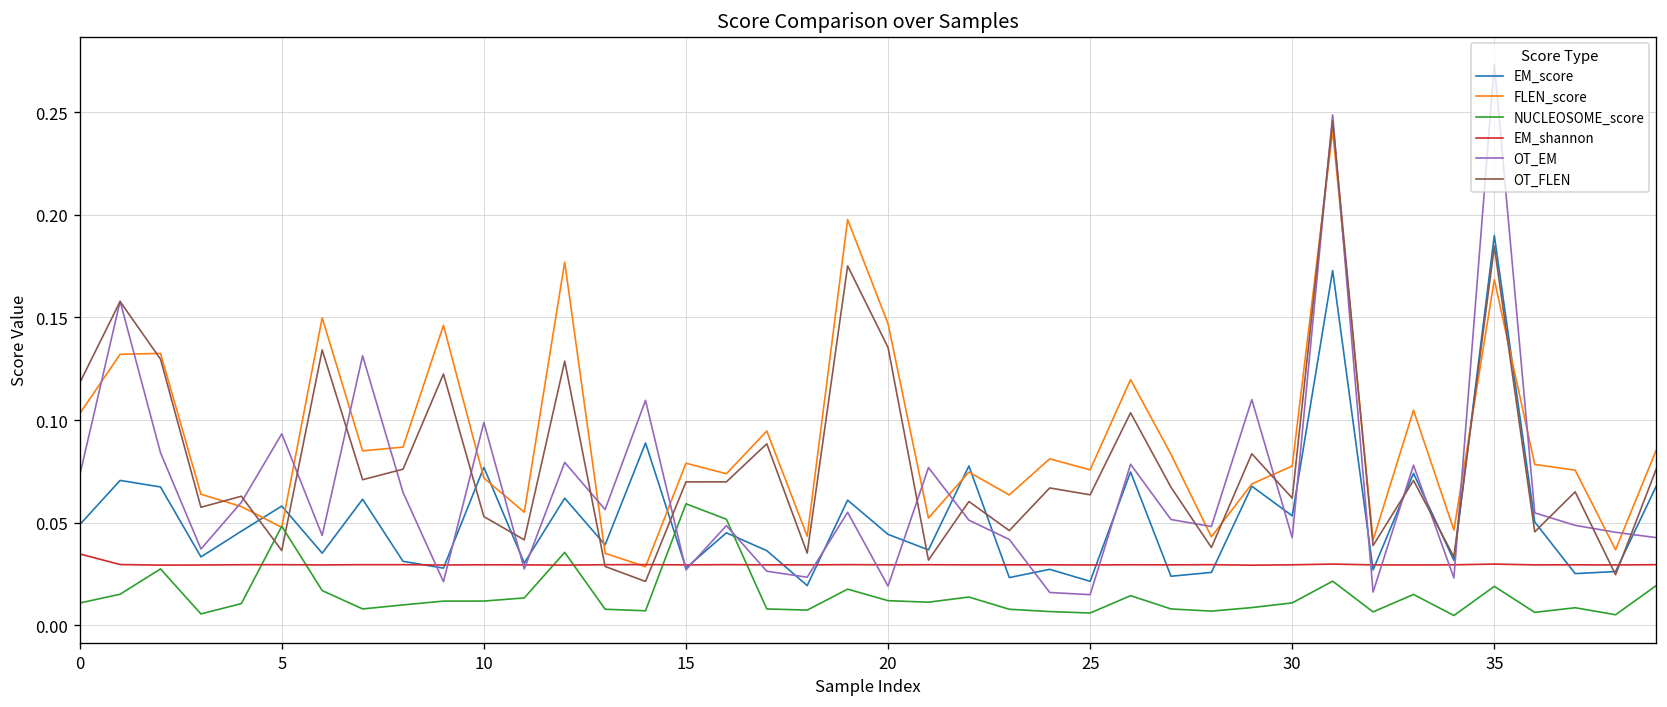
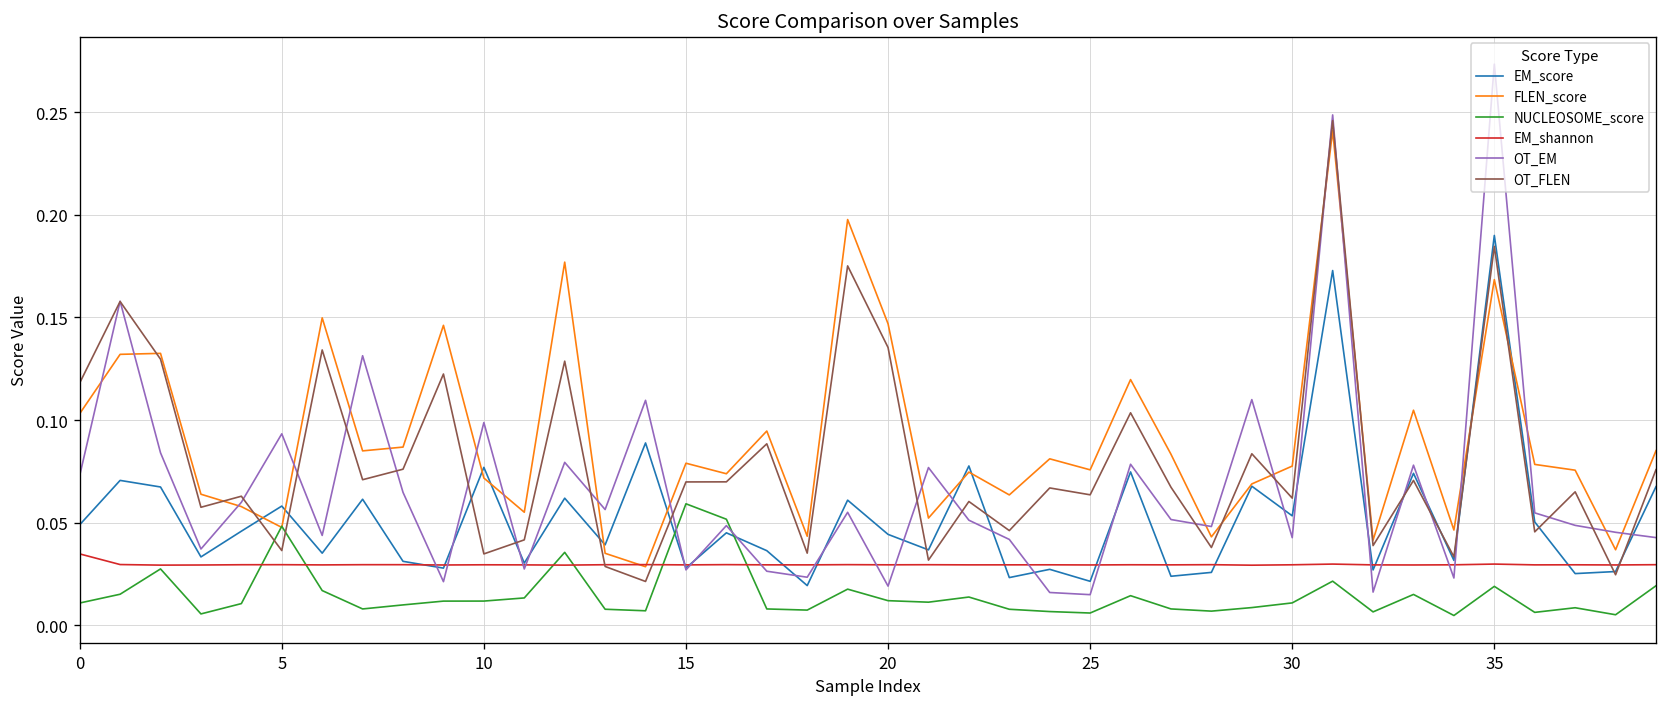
  {
    "EM_score": {
      "0": 0.049,
      "5": 0.058,
      "10": 0.077,
      "20": 0.044,
      "25": 0.021,
      "30": 0.053,
      "35": 0.190
    },
    "FLEN_score": {
      "0": 0.103,
      "10": 0.072,
      "15": 0.079,
      "20": 0.147,
      "25": 0.076,
      "30": 0.078,
      "35": 0.168
    },
    "NUCLEOSOME_score": {
      "0": 0.011,
      "10": 0.012,
      "15": 0.059,
      "20": 0.012,
      "25": 0.006,
      "30": 0.011,
      "35": 0.019
    },
    "EM_shannon": {
      "0": 0.035,
      "5": 0.029,
      "10": 0.029,
      "15": 0.029,
      "20": 0.029,
      "25": 0.029,
      "30": 0.029,
      "35": 0.030
    },
    "OT_EM": {
      "0": 0.073,
      "5": 0.093,
      "10": 0.099,
      "20": 0.019,
      "25": 0.015,
      "30": 0.043
    },
    "OT_FLEN": {
      "0": 0.118,
      "5": 0.036,
-     "10": 0.053,
+     "10": 0.035,
      "15": 0.070,
      "20": 0.135,
      "25": 0.064,
      "30": 0.062,
      "35": 0.185
    }
  }
